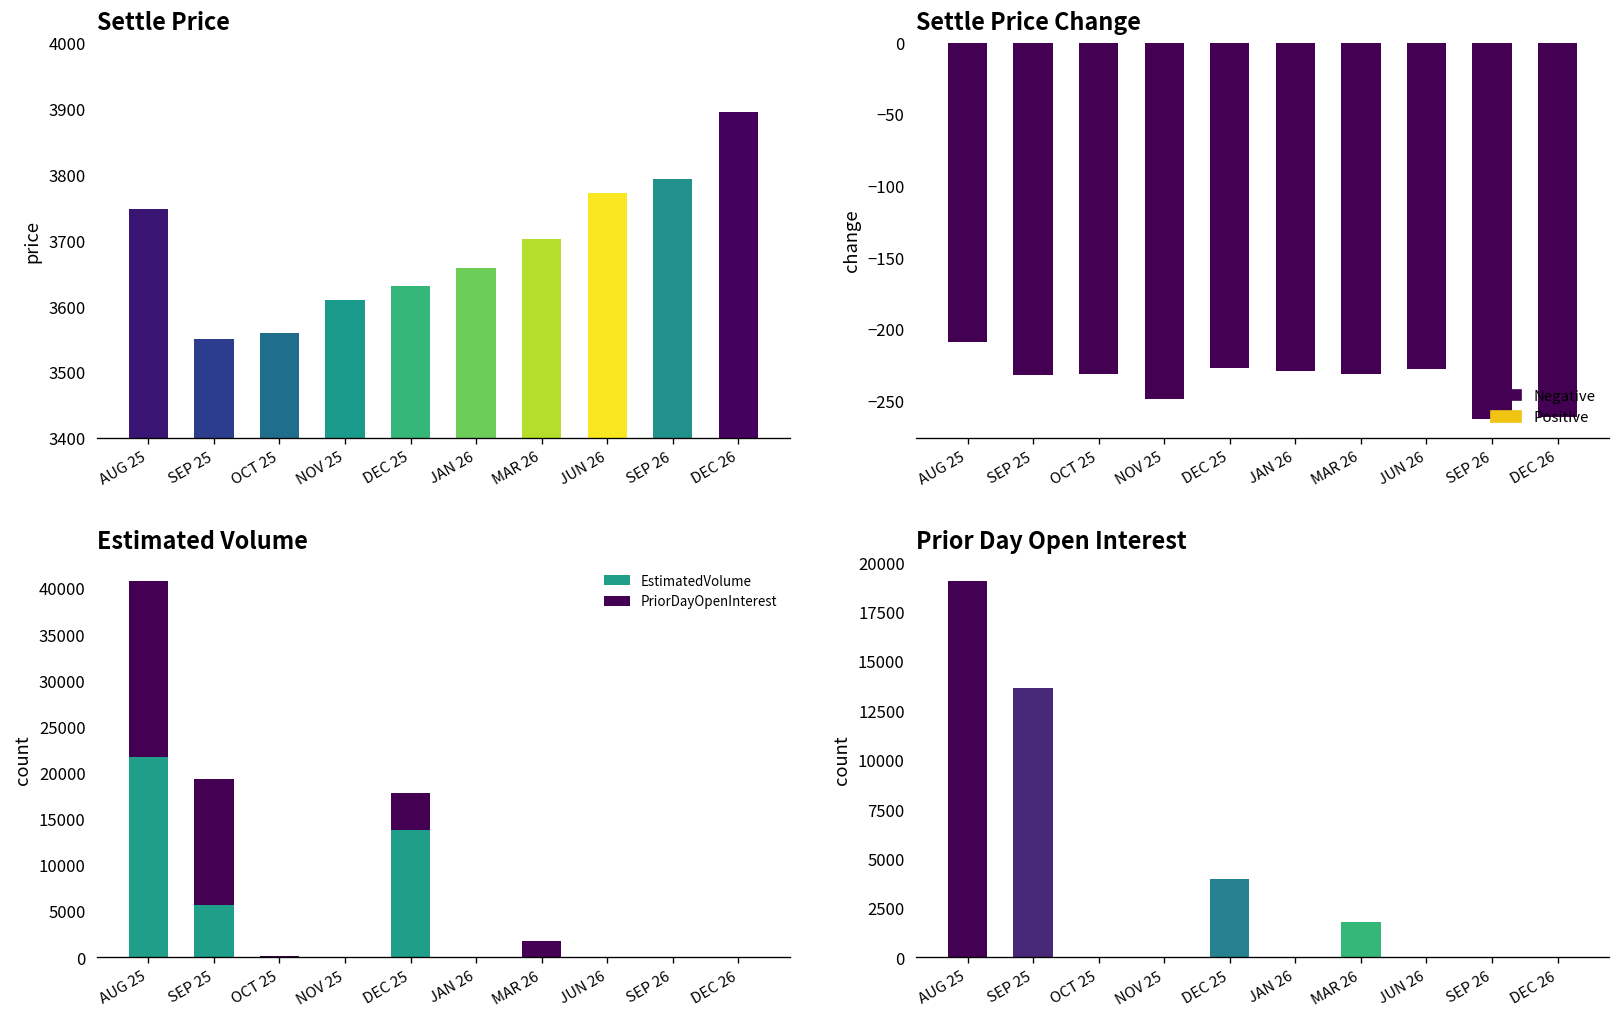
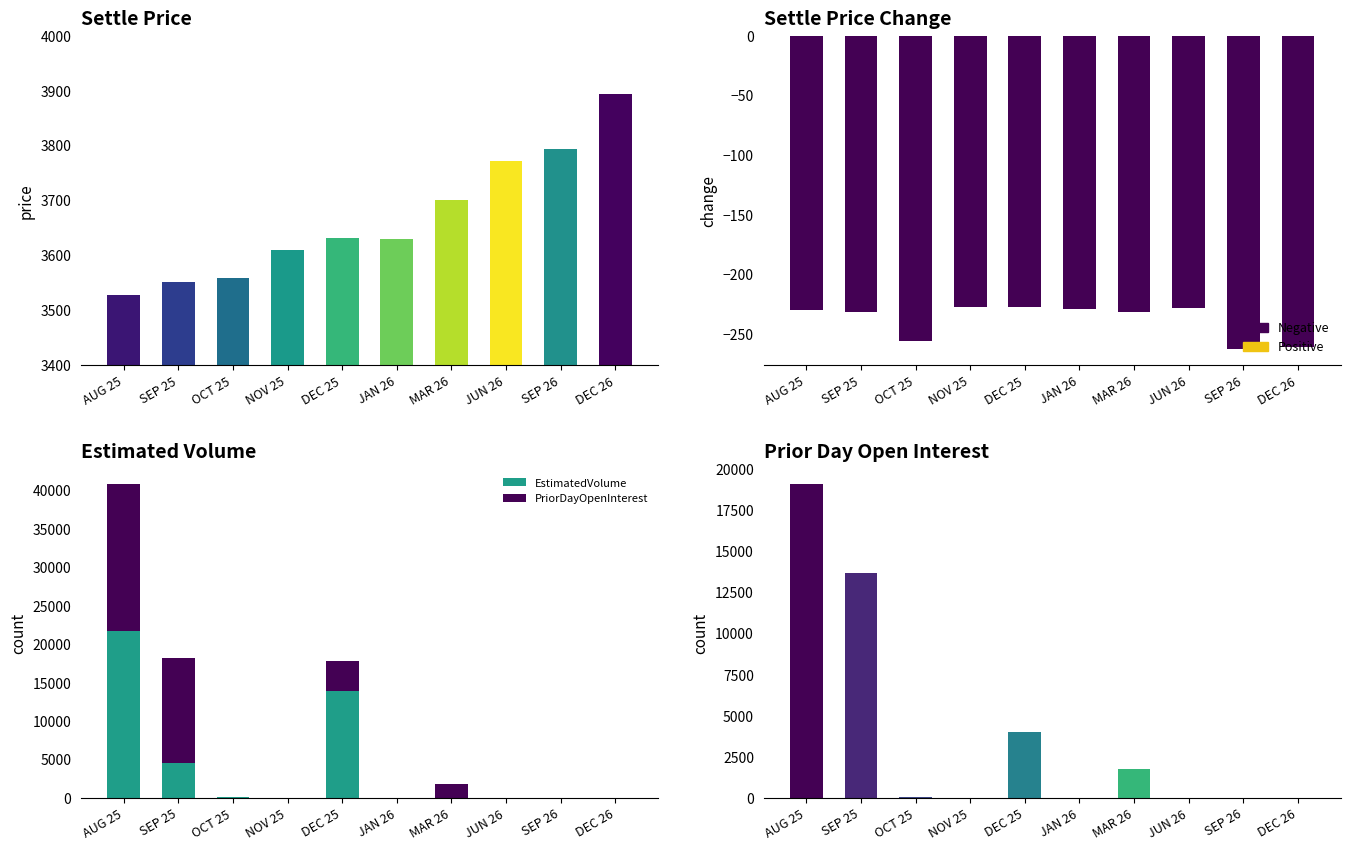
  {
    "Settle Price": {
-     "AUG 25": 3750,
+     "AUG 25": 3530,
      "SEP 25": 3550,
      "OCT 25": 3560,
      "NOV 25": 3610,
      "DEC 25": 3630,
-     "JAN 26": 3660,
+     "JAN 26": 3630,
      "MAR 26": 3700,
      "JUN 26": 3770,
      "SEP 26": 3790,
      "DEC 26": 3890
    },
    "Settle Price Change": {
-     "AUG 25": -209,
+     "AUG 25": -230,
      "SEP 25": -232,
-     "OCT 25": -232,
-     "NOV 25": -249,
+     "OCT 25": -256,
+     "NOV 25": -227,
      "DEC 25": -227,
      "JAN 26": -229,
      "MAR 26": -232,
      "JUN 26": -228,
      "SEP 26": -263,
      "DEC 26": -261
    },
    "Estimated Volume": {
      "EstimatedVolume": {
        "AUG 25": 22000,
-       "SEP 25": 6000,
+       "SEP 25": 5000,
        "NOV 25": 0,
        "DEC 25": 14000,
        "JAN 26": 0,
        "MAR 26": 0,
        "JUN 26": 0,
        "SEP 26": 0,
        "DEC 26": 0
      },
      "PriorDayOpenInterest": {
        "AUG 25": 19000,
        "SEP 25": 14000,
        "NOV 25": 0,
        "DEC 25": 4000,
        "JAN 26": 0,
        "MAR 26": 2000,
        "JUN 26": 0,
        "DEC 26": 0
      }
    },
    "Prior Day Open Interest": {
      "AUG 25": 19100,
      "SEP 25": 13600,
      "NOV 25": 0,
      "DEC 25": 4000,
      "JAN 26": 0,
      "MAR 26": 1800,
      "JUN 26": 0,
      "DEC 26": 0
    }
  }
